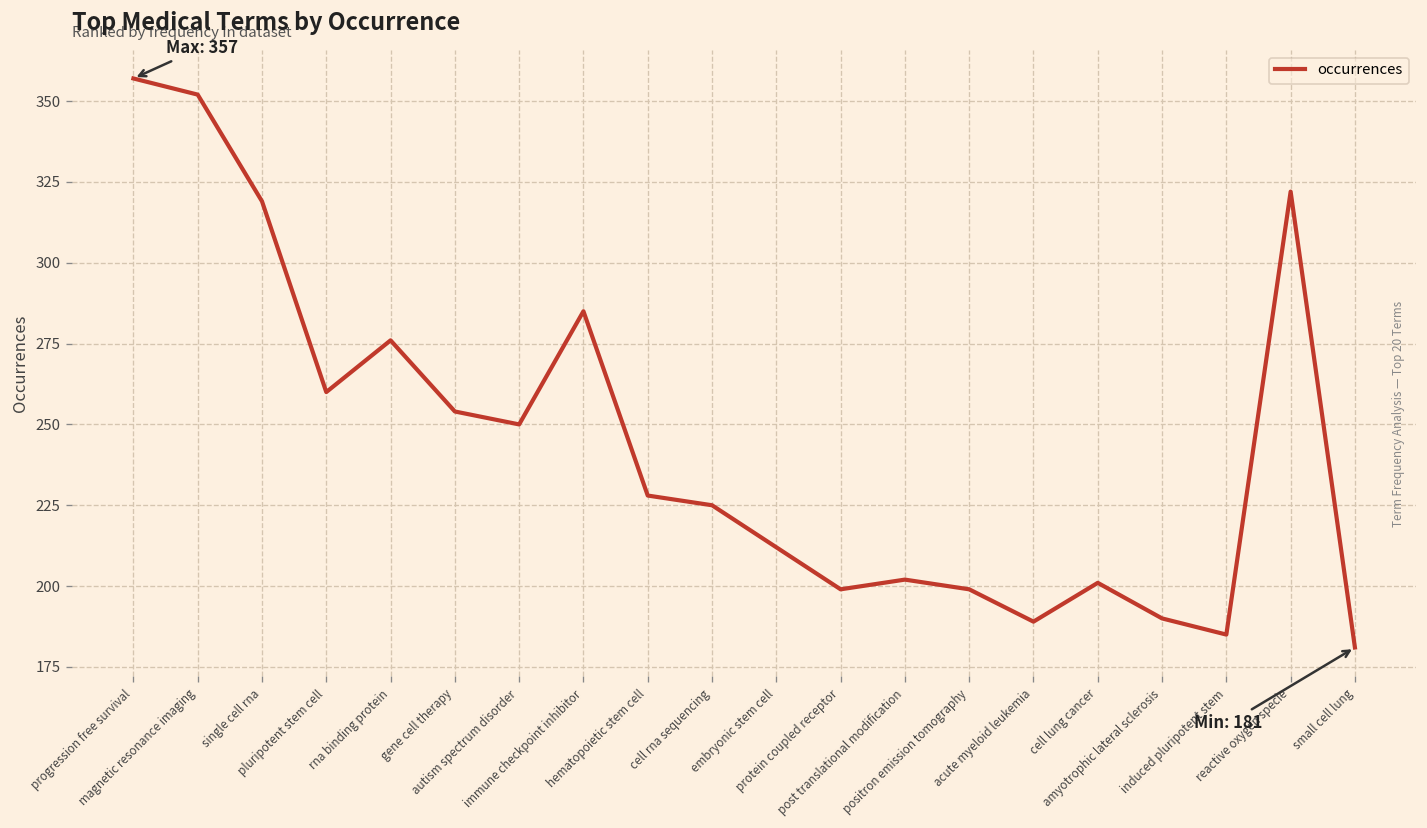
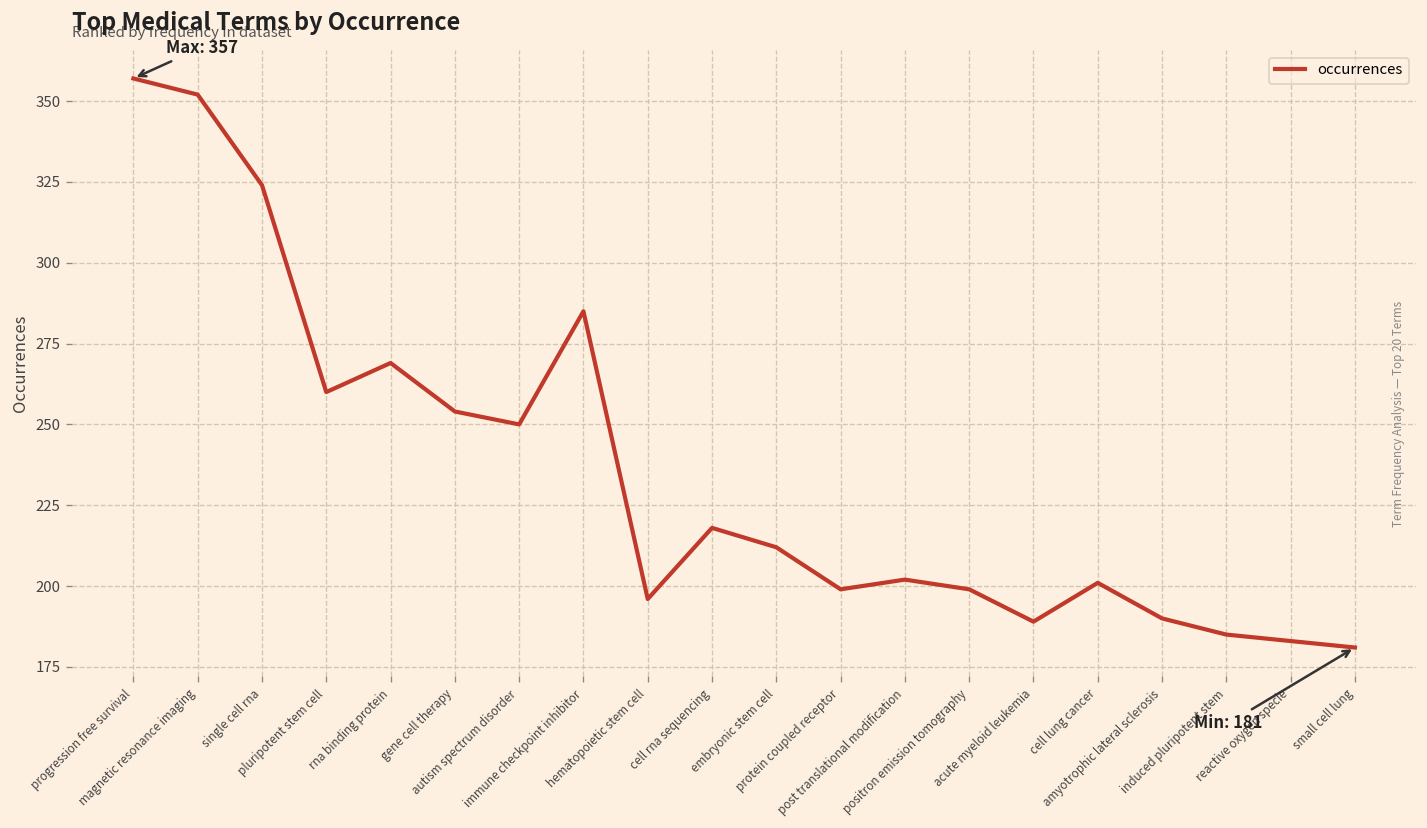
  {
    "magnetic resonance imaging": 352,
-   "single cell rna": 319,
+   "single cell rna": 324,
    "pluripotent stem cell": 260,
-   "rna binding protein": 276,
+   "rna binding protein": 269,
    "gene cell therapy": 254,
    "autism spectrum disorder": 250,
    "immune checkpoint inhibitor": 285,
-   "hematopoietic stem cell": 228,
-   "cell rna sequencing": 225,
+   "hematopoietic stem cell": 196,
+   "cell rna sequencing": 218,
    "embryonic stem cell": 212,
    "protein coupled receptor": 199,
    "post translational modification": 202,
    "positron emission tomography": 199,
    "acute myeloid leukemia": 189,
    "cell lung cancer": 201,
    "amyotrophic lateral sclerosis": 190,
    "induced pluripotent stem": 185,
-   "reactive oxygen specie": 322
+   "reactive oxygen specie": 183
  }
